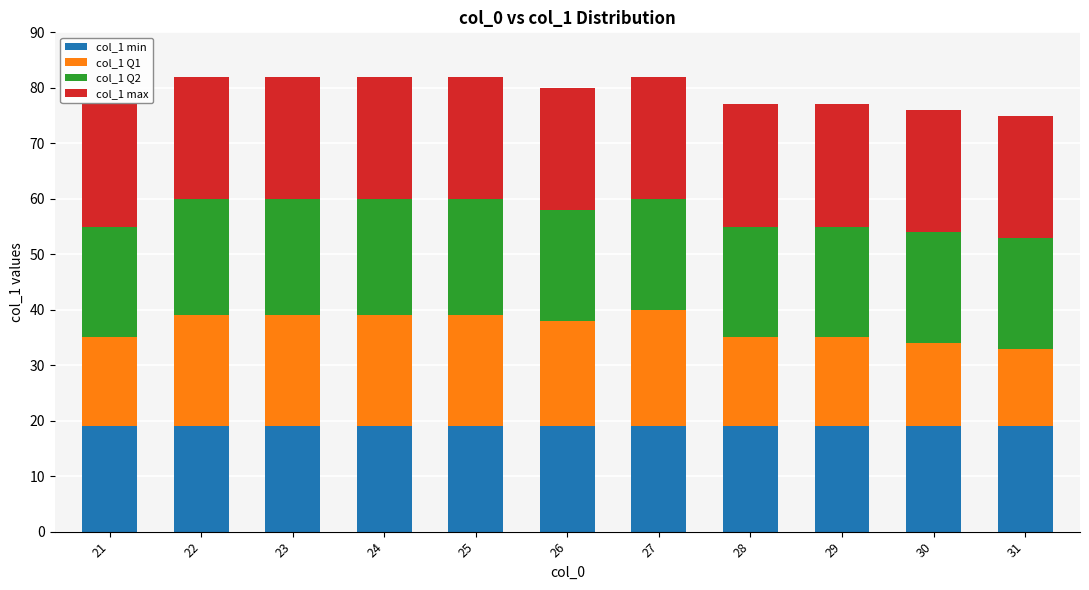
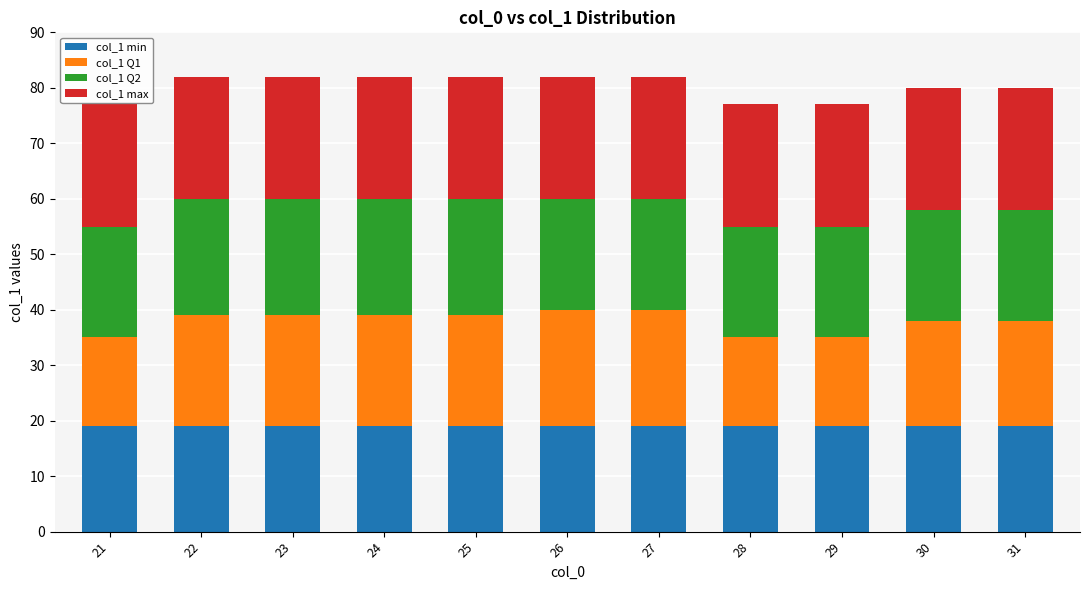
  {
    "col_1 min": {
      "21": 19,
      "22": 19,
      "23": 19,
      "24": 19,
      "25": 19,
      "26": 19,
      "27": 19,
      "28": 19,
      "29": 19,
      "30": 19,
      "31": 19
    },
    "col_1 Q1": {
      "21": 16,
      "22": 20,
      "23": 20,
      "24": 20,
      "25": 20,
-     "26": 19,
+     "26": 21,
      "27": 21,
      "28": 16,
      "29": 16,
-     "30": 15,
-     "31": 14
+     "30": 19,
+     "31": 19
    },
    "col_1 Q2": {
      "21": 20,
      "22": 21,
      "23": 21,
      "24": 21,
      "25": 21,
      "26": 20,
      "27": 20,
      "28": 20,
      "29": 20,
      "30": 20,
      "31": 20
    },
    "col_1 max": {
      "21": 22,
      "22": 22,
      "23": 22,
      "24": 22,
      "25": 22,
      "26": 22,
      "27": 22,
      "28": 22,
      "29": 22,
      "30": 22,
      "31": 22
    }
  }
